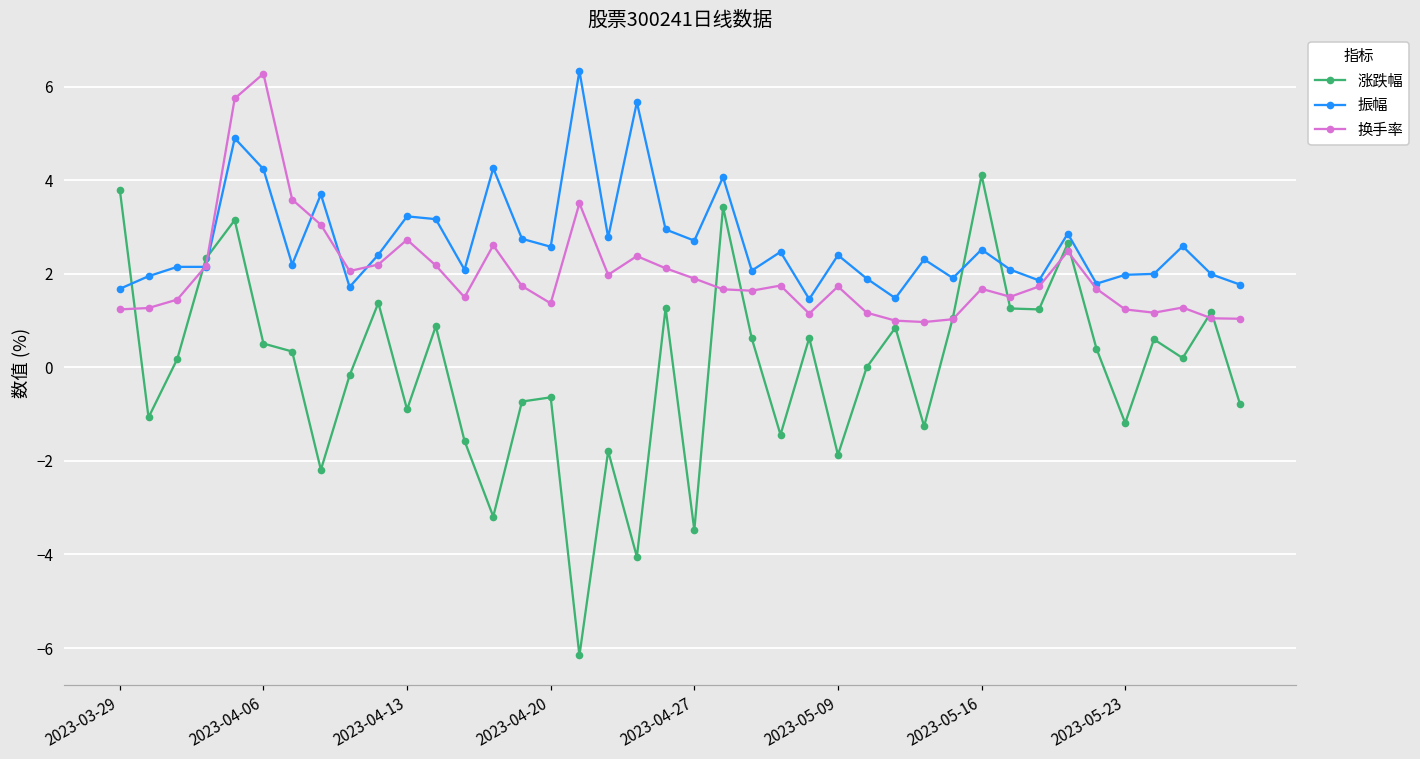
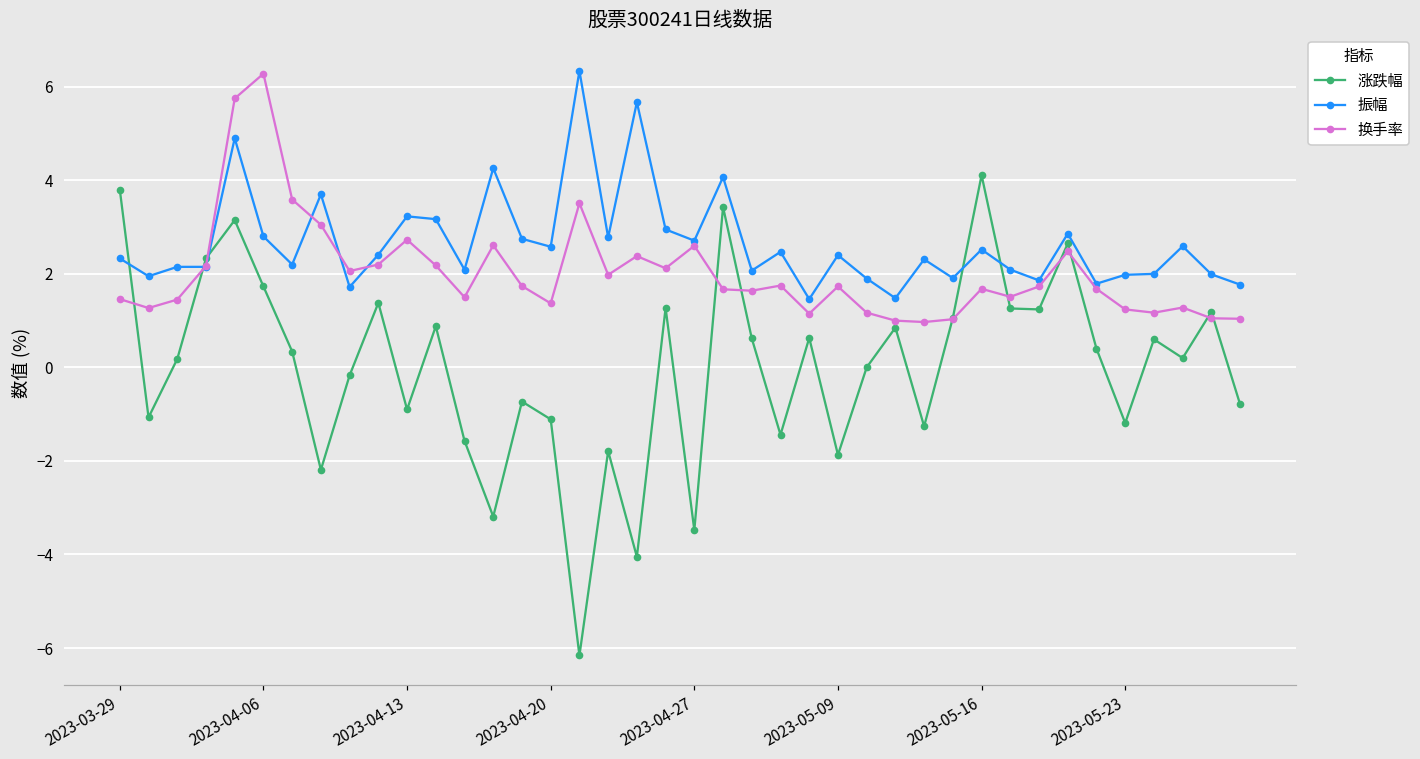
  {
    "涨跌幅": {
      "2023-03-29": 3.8,
-     "2023-04-06": 0.5,
+     "2023-04-06": 1.7,
      "2023-04-13": -0.9,
-     "2023-04-20": -0.6,
+     "2023-04-20": -1.1,
      "2023-04-27": -3.5,
      "2023-05-09": -1.9,
      "2023-05-16": 4.1,
      "2023-05-23": -1.2
    },
    "振幅": {
-     "2023-03-29": 1.7,
-     "2023-04-06": 4.2,
+     "2023-03-29": 2.3,
+     "2023-04-06": 2.8,
      "2023-04-13": 3.2,
      "2023-04-20": 2.6,
      "2023-04-27": 2.7,
      "2023-05-09": 2.4,
      "2023-05-16": 2.5,
      "2023-05-23": 2.0
    },
    "换手率": {
-     "2023-03-29": 1.2,
+     "2023-03-29": 1.5,
      "2023-04-06": 6.3,
      "2023-04-13": 2.7,
      "2023-04-20": 1.4,
-     "2023-04-27": 1.9,
+     "2023-04-27": 2.6,
      "2023-05-09": 1.7,
      "2023-05-16": 1.7,
      "2023-05-23": 1.2
    }
  }
